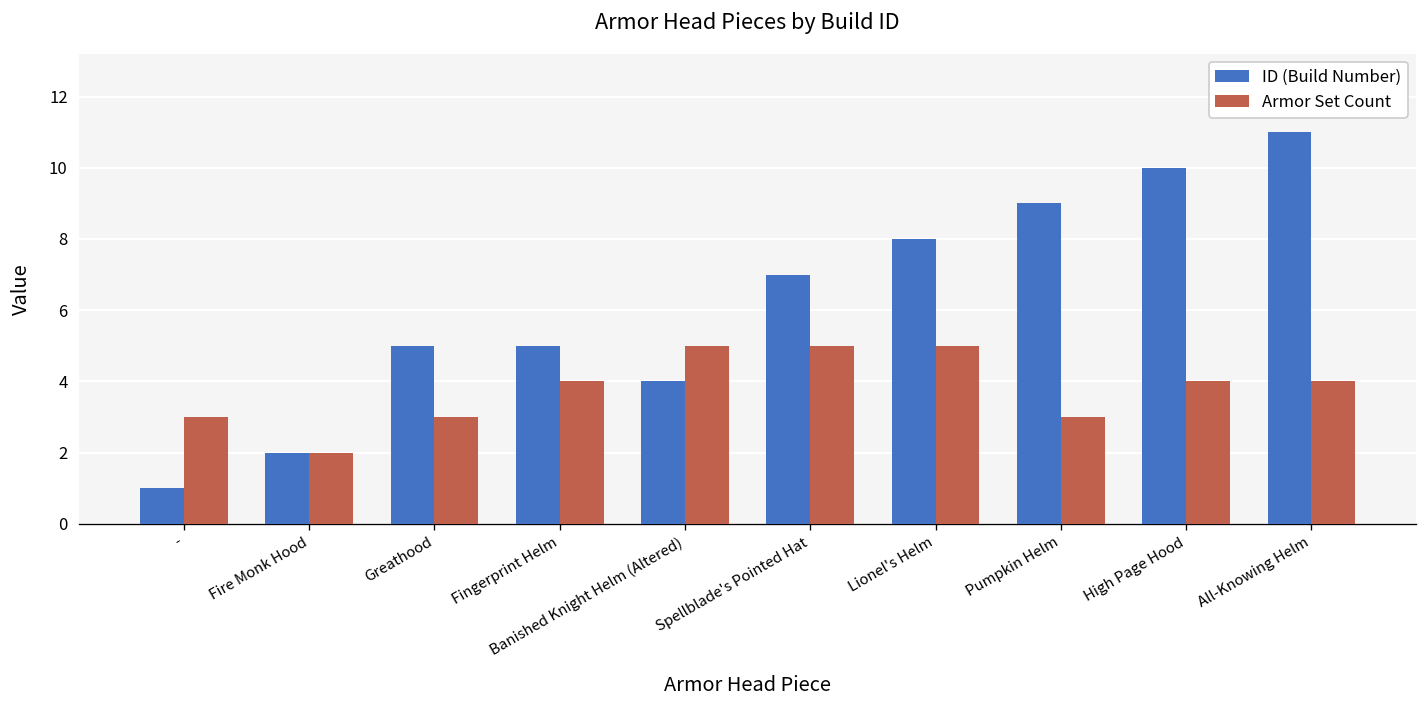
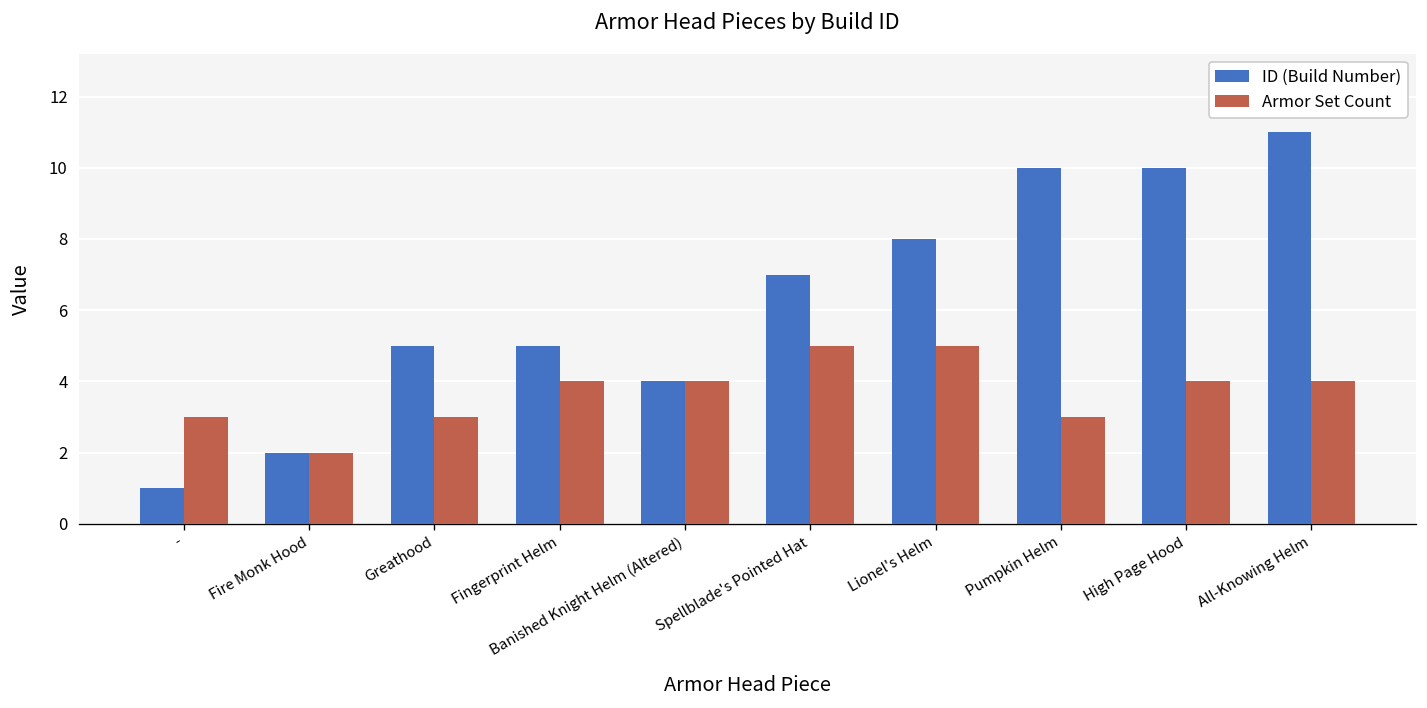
  {
    "ID (Build Number)": {
      "-": 1,
      "Fire Monk Hood": 2,
      "Greathood": 5,
      "Fingerprint Helm": 5,
      "Banished Knight Helm (Altered)": 4,
      "Spellblade's Pointed Hat": 7,
      "Lionel's Helm": 8,
-     "Pumpkin Helm": 9,
+     "Pumpkin Helm": 10,
      "High Page Hood": 10,
      "All-Knowing Helm": 11
    },
    "Armor Set Count": {
      "-": 3,
      "Fire Monk Hood": 2,
      "Greathood": 3,
      "Fingerprint Helm": 4,
-     "Banished Knight Helm (Altered)": 5,
+     "Banished Knight Helm (Altered)": 4,
      "Spellblade's Pointed Hat": 5,
      "Lionel's Helm": 5,
      "Pumpkin Helm": 3,
      "High Page Hood": 4,
      "All-Knowing Helm": 4
    }
  }
